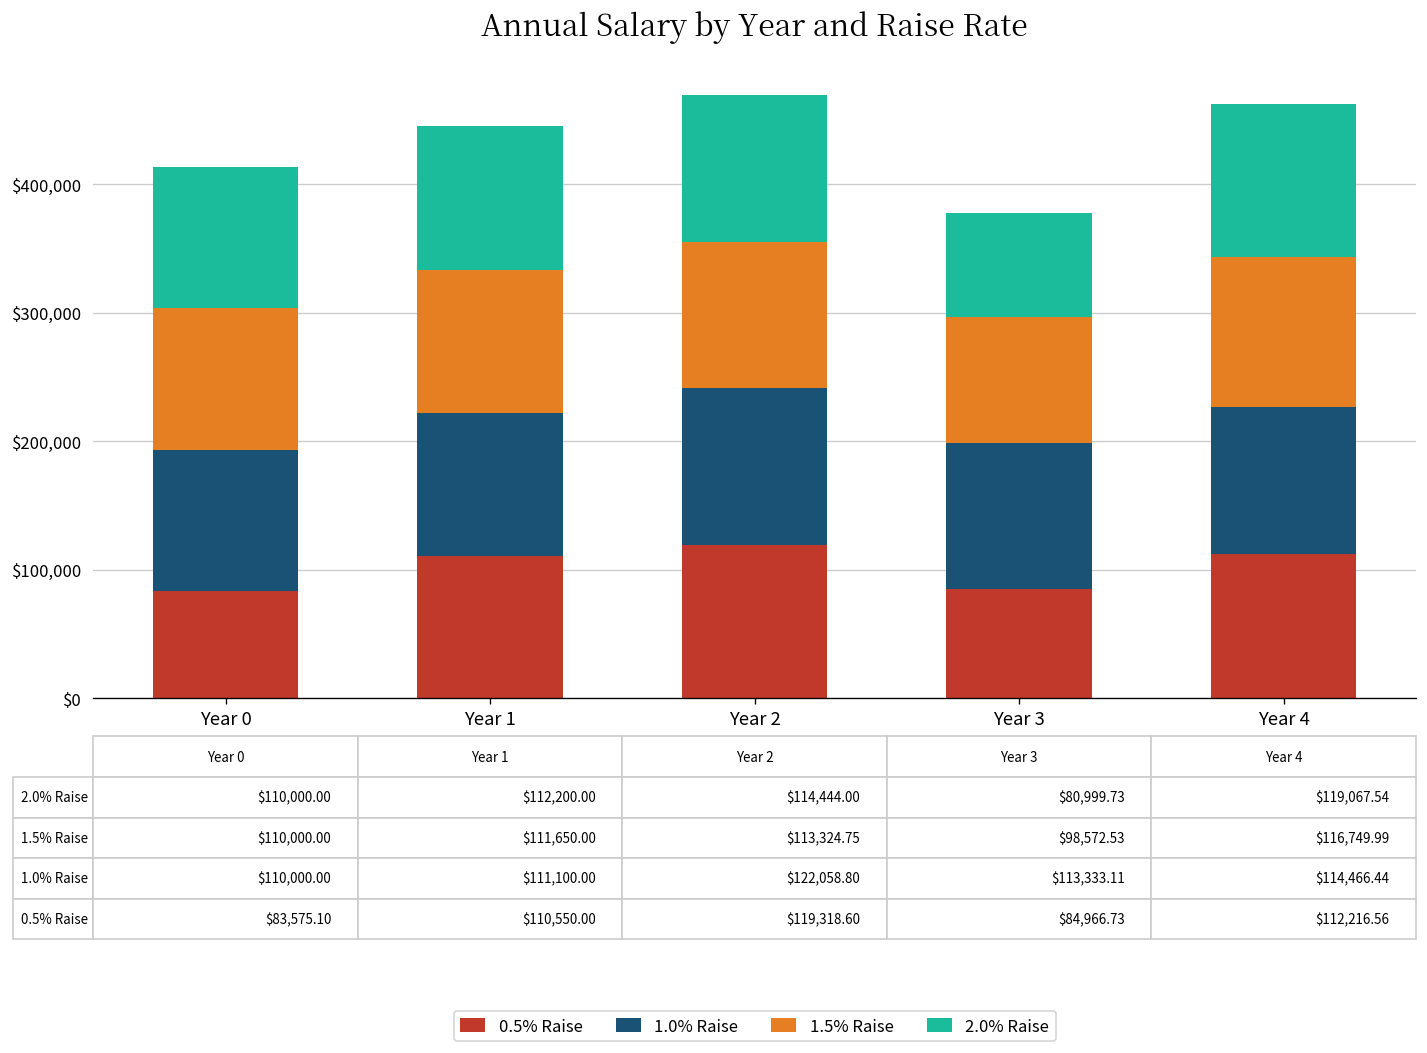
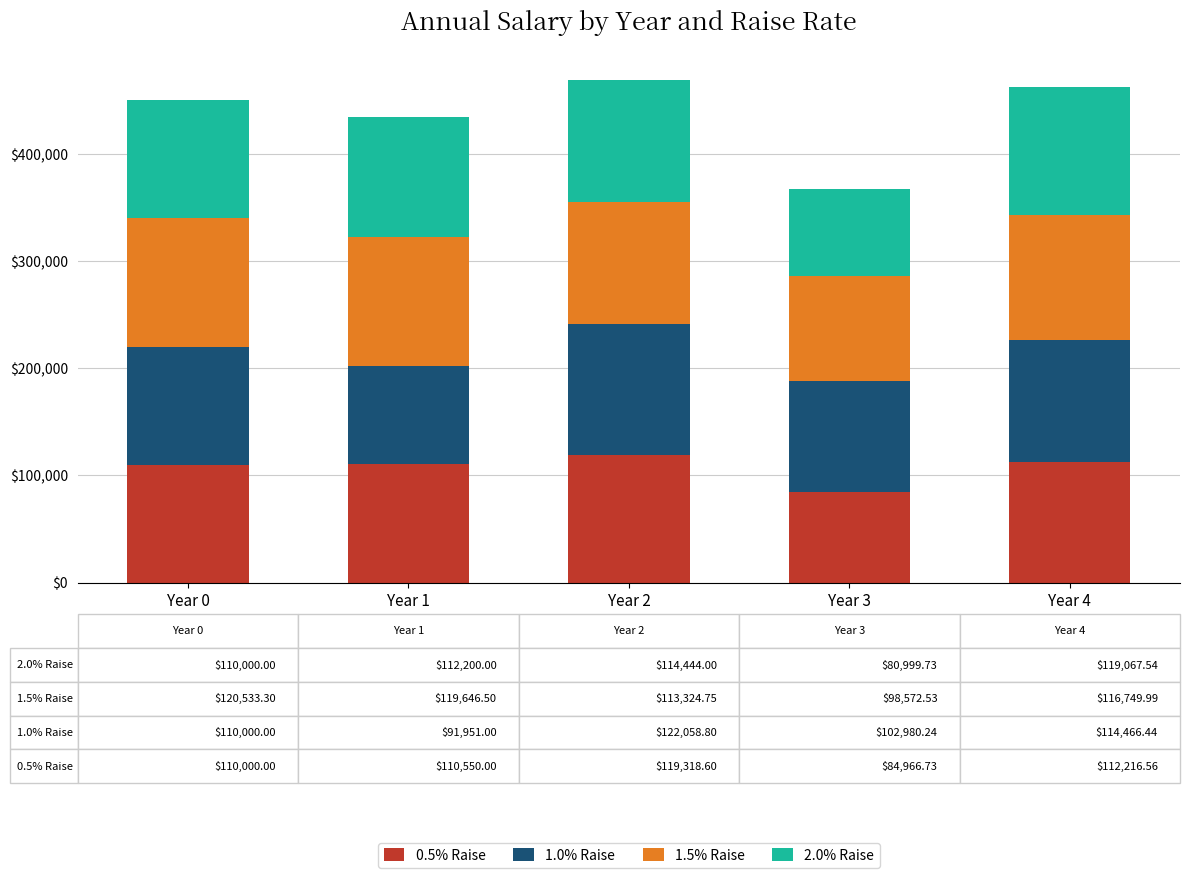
  {
    "0.5% Raise": {
-     "Year 0": "$83,575.10"
+     "Year 0": "$110,000.00"
    },
    "1.0% Raise": {
-     "Year 1": "$111,100.00",
-     "Year 3": "$113,333.11"
+     "Year 1": "$91,951.00",
+     "Year 3": "$102,980.24"
    },
    "1.5% Raise": {
-     "Year 0": "$110,000.00",
-     "Year 1": "$111,650.00"
+     "Year 0": "$120,533.30",
+     "Year 1": "$119,646.50"
    },
    "2.0% Raise": {
      "Year 0": "$110,000",
      "Year 1": "$112,000",
      "Year 2": "$114,000",
      "Year 3": "$81,000",
      "Year 4": "$119,000"
    }
  }
